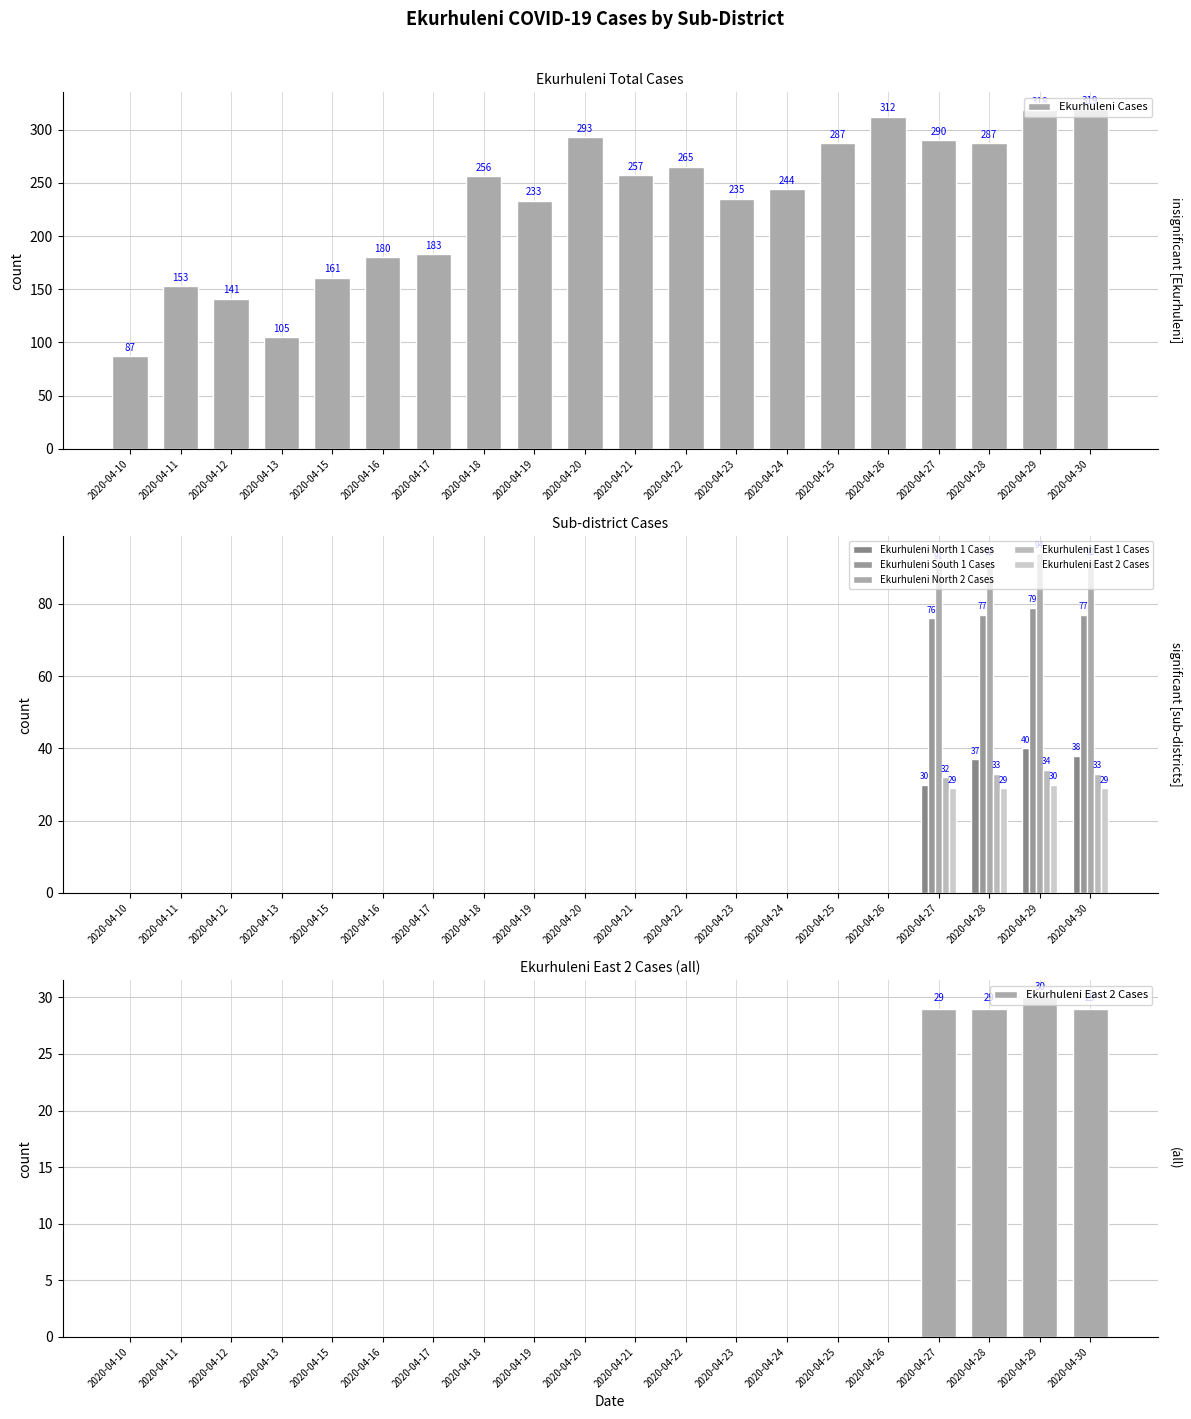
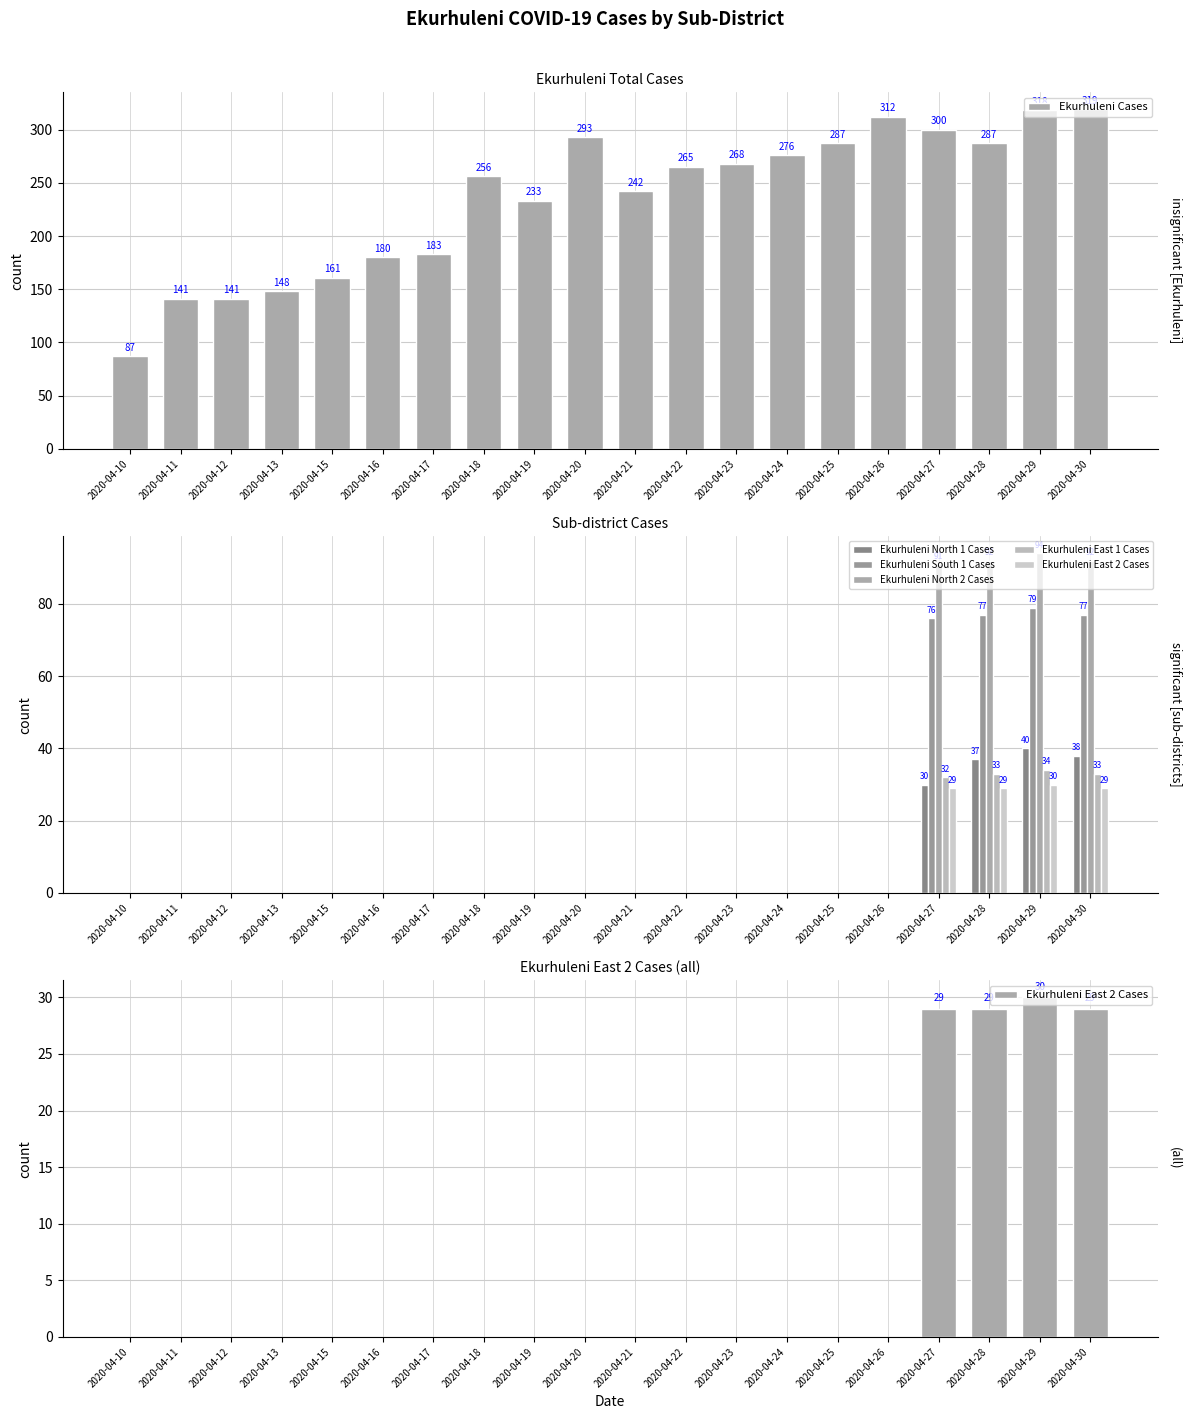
  {
    "Ekurhuleni Total Cases": {
      "2020-04-10": 87,
-     "2020-04-11": 153,
+     "2020-04-11": 141,
      "2020-04-12": 141,
-     "2020-04-13": 105,
+     "2020-04-13": 148,
      "2020-04-15": 161,
      "2020-04-16": 180,
      "2020-04-17": 183,
      "2020-04-18": 256,
      "2020-04-19": 233,
      "2020-04-20": 293,
-     "2020-04-21": 257,
+     "2020-04-21": 242,
      "2020-04-22": 265,
-     "2020-04-23": 235,
-     "2020-04-24": 244,
+     "2020-04-23": 268,
+     "2020-04-24": 276,
      "2020-04-25": 287,
      "2020-04-26": 312,
-     "2020-04-27": 290,
+     "2020-04-27": 300,
      "2020-04-28": 287
    },
    "Ekurhuleni East 2 Cases (all)": {
      "2020-04-27": 29
    }
  }
